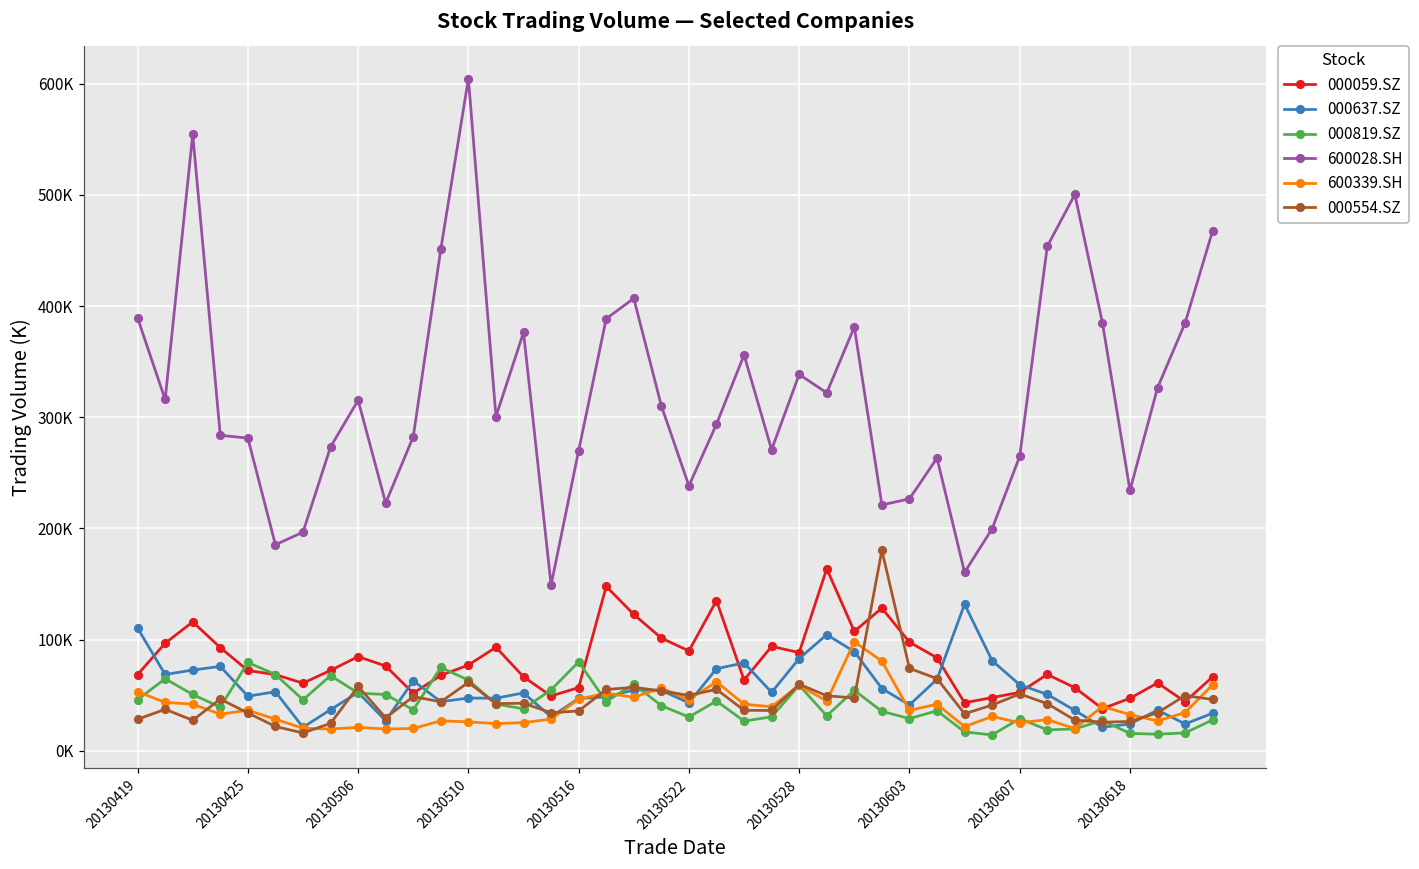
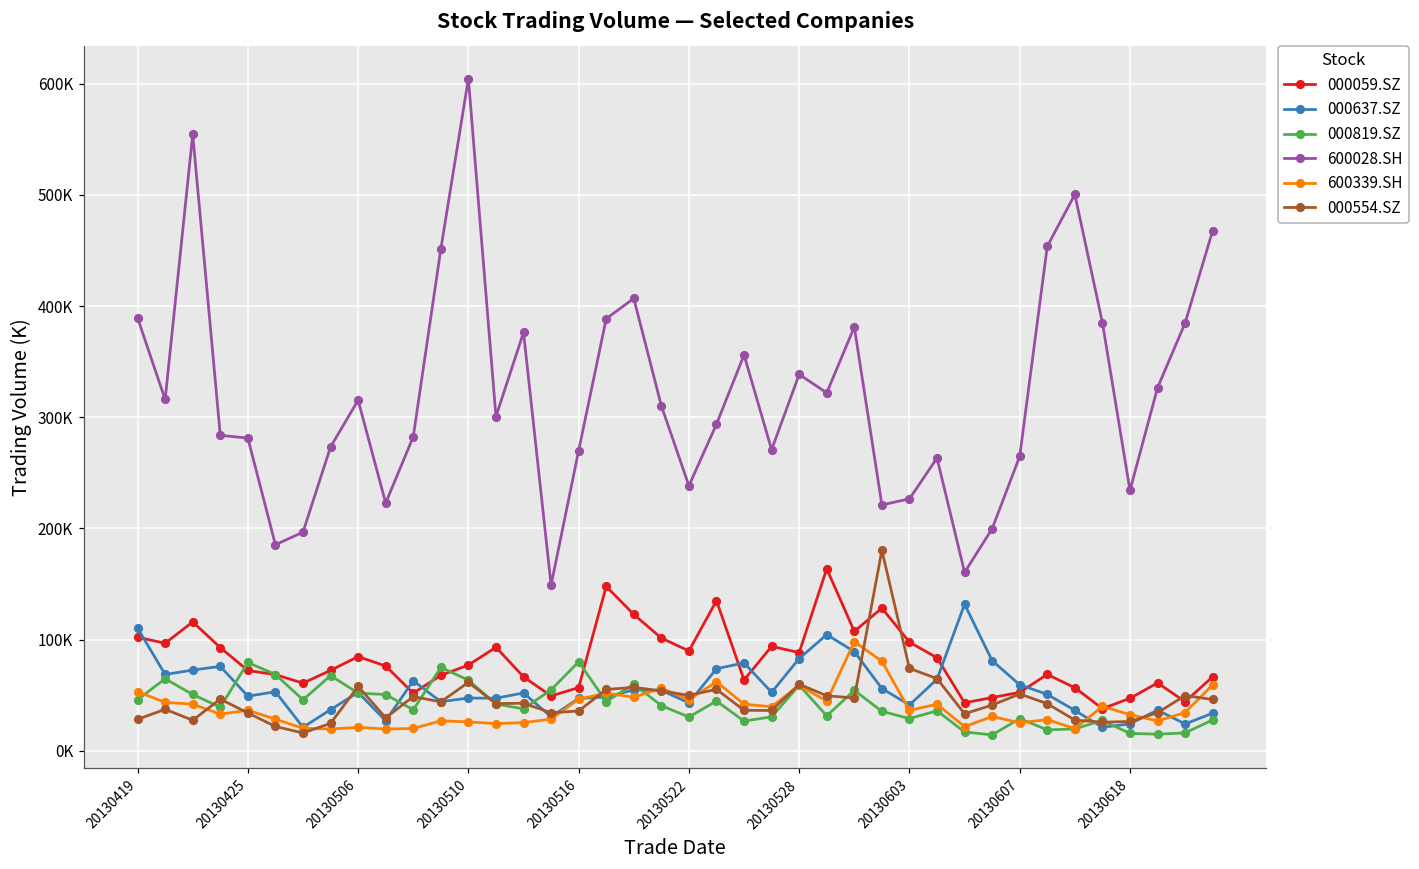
  {
    "000059.SZ": {
-     "20130419": 69000,
+     "20130419": 102000,
      "20130425": 72000,
      "20130506": 85000,
      "20130510": 77000,
      "20130516": 57000,
      "20130522": 90000,
      "20130528": 88000,
      "20130603": 98000,
      "20130618": 47000
    },
    "000637.SZ": {
      "20130419": 110000,
      "20130425": 49000,
      "20130510": 47000,
      "20130522": 43000,
      "20130528": 83000,
      "20130603": 41000,
      "20130607": 59000
    },
    "000819.SZ": {
      "20130419": 46000,
      "20130425": 79000,
      "20130516": 80000,
      "20130522": 30000,
      "20130603": 29000,
      "20130607": 29000,
      "20130618": 16000
    },
    "600028.SH": {
      "20130419": 389000,
      "20130425": 281000,
      "20130506": 315000,
      "20130510": 604000,
      "20130516": 270000,
      "20130522": 238000,
      "20130528": 338000,
      "20130603": 227000,
      "20130607": 265000,
      "20130618": 234000
    },
    "600339.SH": {
      "20130419": 53000,
      "20130506": 21000,
      "20130510": 26000,
      "20130522": 46000,
      "20130603": 36000,
      "20130607": 25000,
      "20130618": 33000
    },
    "000554.SZ": {
      "20130419": 28000,
      "20130506": 58000,
      "20130516": 36000,
      "20130522": 50000,
      "20130603": 74000
    }
  }
